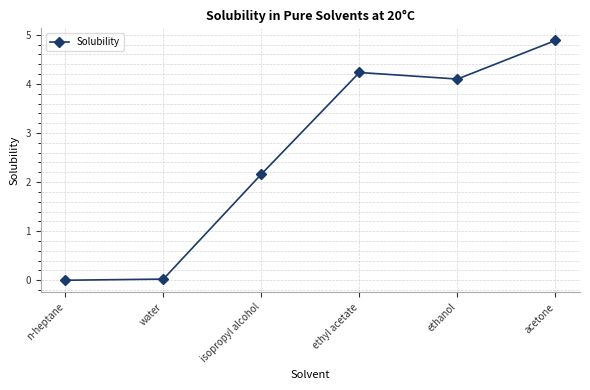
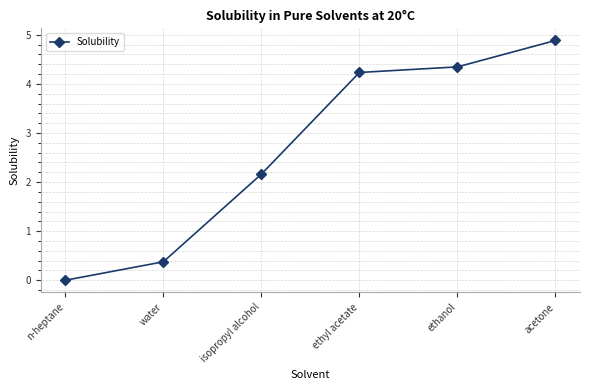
  {
    "n-heptane": 0.0,
-   "water": 0.0,
+   "water": 0.4,
    "isopropyl alcohol": 2.2,
    "ethyl acetate": 4.2,
-   "ethanol": 4.1,
+   "ethanol": 4.3,
    "acetone": 4.9
  }
